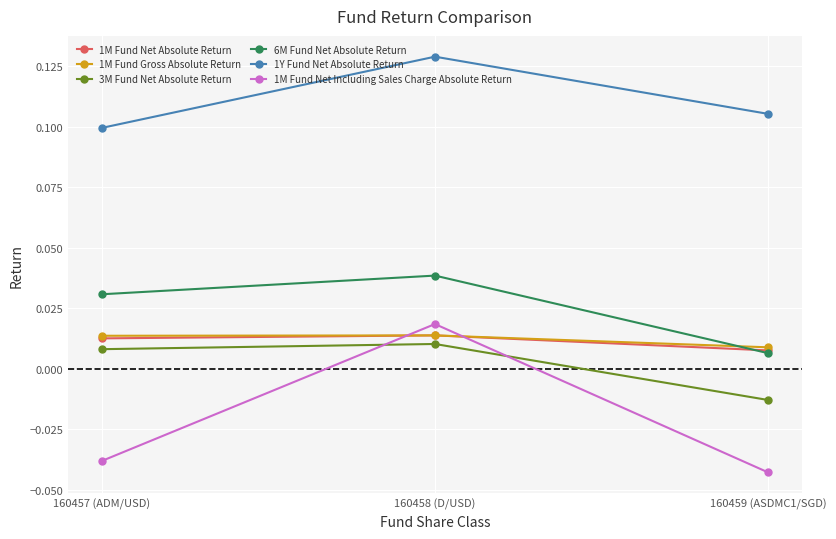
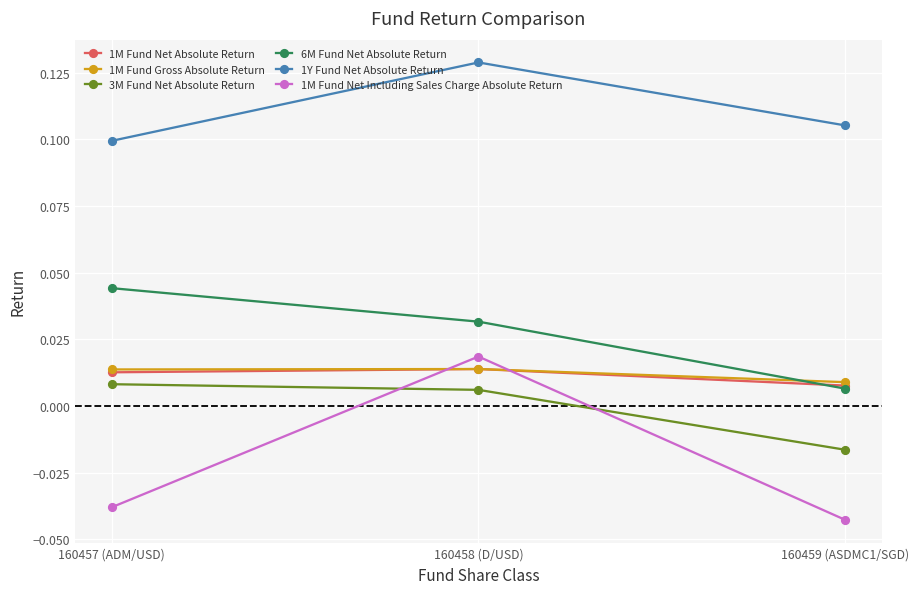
  {
    "1M Fund Net Absolute Return": {
      "160457 (ADM/USD)": 0.013,
      "160459 (ASDMC1/SGD)": 0.008
    },
    "1M Fund Gross Absolute Return": {
      "160457 (ADM/USD)": 0.014,
      "160459 (ASDMC1/SGD)": 0.009
    },
    "3M Fund Net Absolute Return": {
      "160457 (ADM/USD)": 0.008,
-     "160458 (D/USD)": 0.010,
-     "160459 (ASDMC1/SGD)": -0.013
+     "160458 (D/USD)": 0.006,
+     "160459 (ASDMC1/SGD)": -0.016
    },
    "6M Fund Net Absolute Return": {
-     "160457 (ADM/USD)": 0.031,
-     "160458 (D/USD)": 0.039,
+     "160457 (ADM/USD)": 0.044,
+     "160458 (D/USD)": 0.032,
      "160459 (ASDMC1/SGD)": 0.006
    },
    "1Y Fund Net Absolute Return": {
      "160457 (ADM/USD)": 0.099,
      "160458 (D/USD)": 0.129,
      "160459 (ASDMC1/SGD)": 0.105
    },
    "1M Fund Net Including Sales Charge Absolute Return": {
      "160457 (ADM/USD)": -0.038,
      "160458 (D/USD)": 0.019,
      "160459 (ASDMC1/SGD)": -0.043
    }
  }
